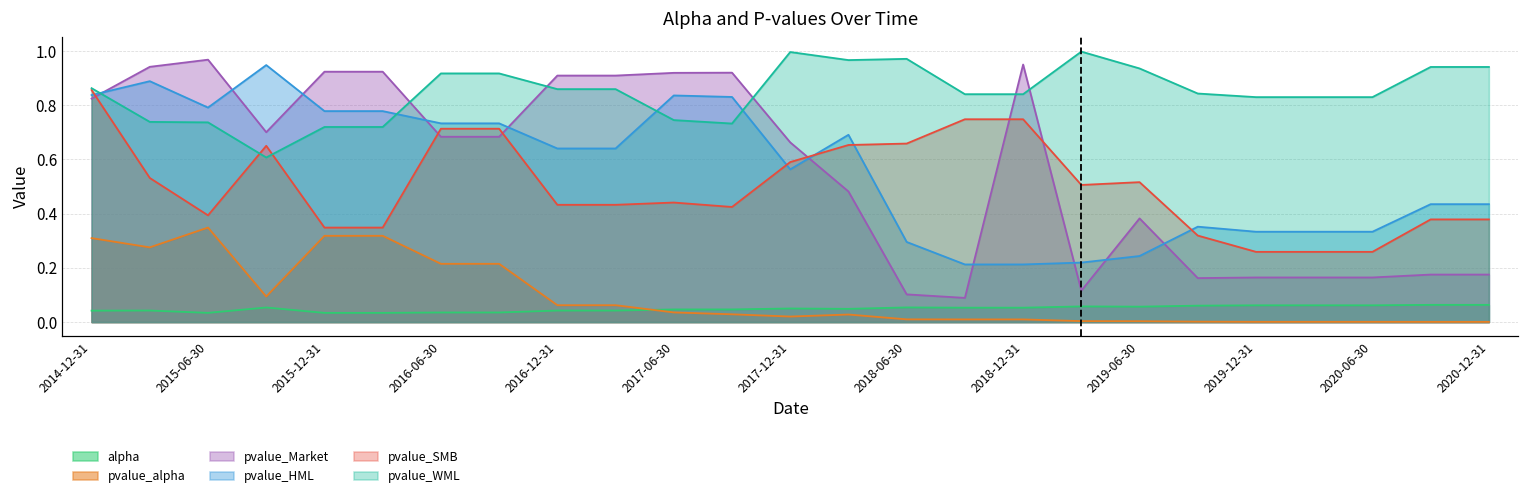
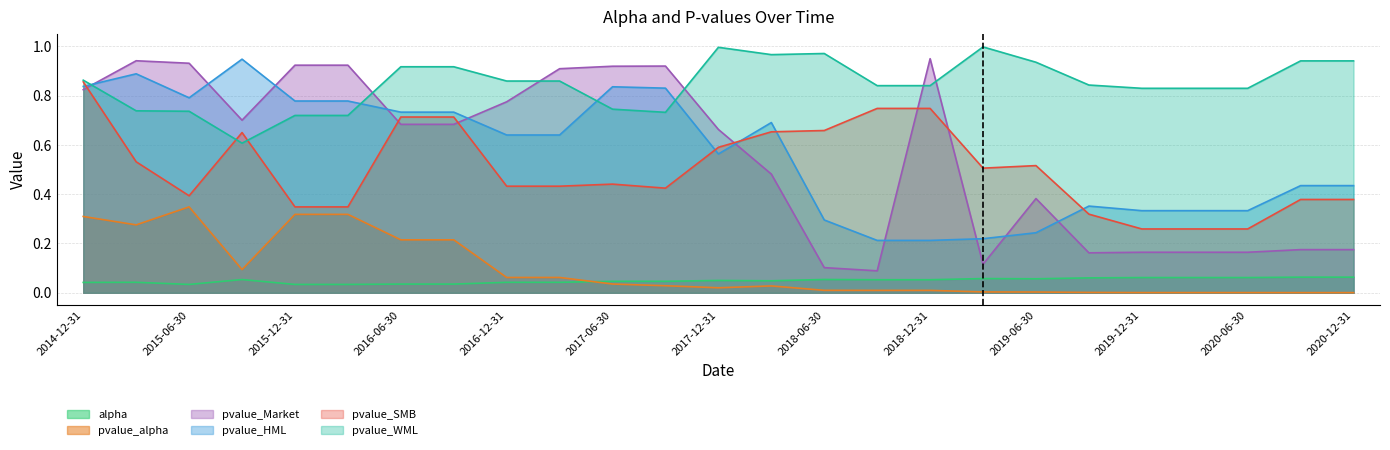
  {
    "pvalue_Market": {
      "2014-12-31": 0.82,
-     "2015-06-30": 0.97,
+     "2015-06-30": 0.93,
      "2015-12-31": 0.92,
      "2016-06-30": 0.68,
-     "2016-12-31": 0.91,
+     "2016-12-31": 0.77,
      "2017-06-30": 0.92,
      "2017-12-31": 0.66,
      "2018-06-30": 0.10,
      "2018-12-31": 0.95,
      "2019-06-30": 0.38,
      "2019-12-31": 0.16,
      "2020-06-30": 0.16,
      "2020-12-31": 0.18
    }
  }
